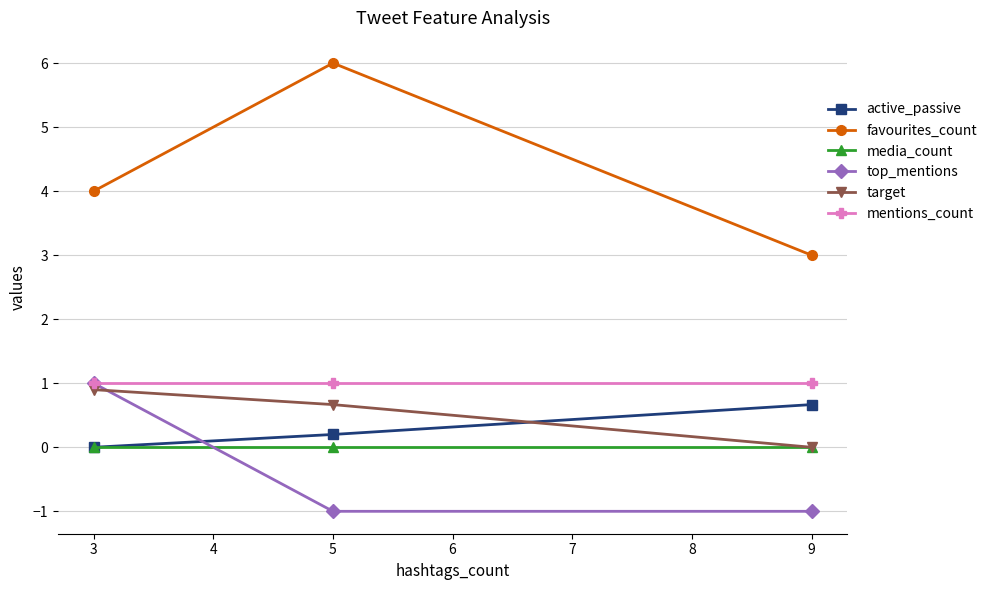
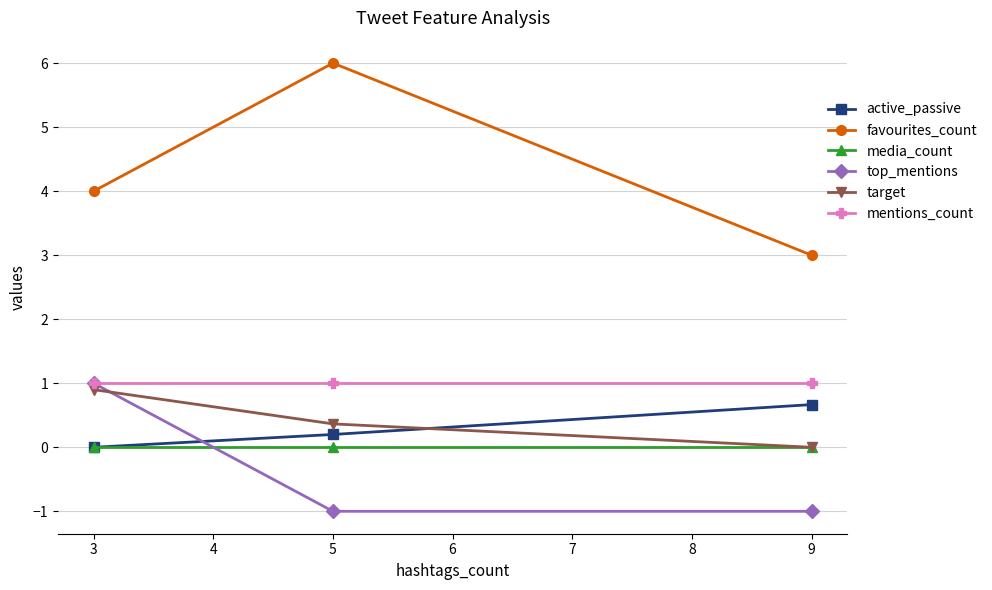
  {
    "active_passive": {
      "5": 0.2,
      "9": 0.7
    },
    "favourites_count": {
      "3": 4.0,
      "5": 6.0,
      "9": 3.0
    },
    "media_count": {
      "5": 0.0
    },
    "top_mentions": {
      "5": -1.0,
      "9": -1.0
    },
    "target": {
      "3": 0.9,
-     "5": 0.7
+     "5": 0.4
    },
    "mentions_count": {
      "5": 1.0,
      "9": 1.0
    }
  }
